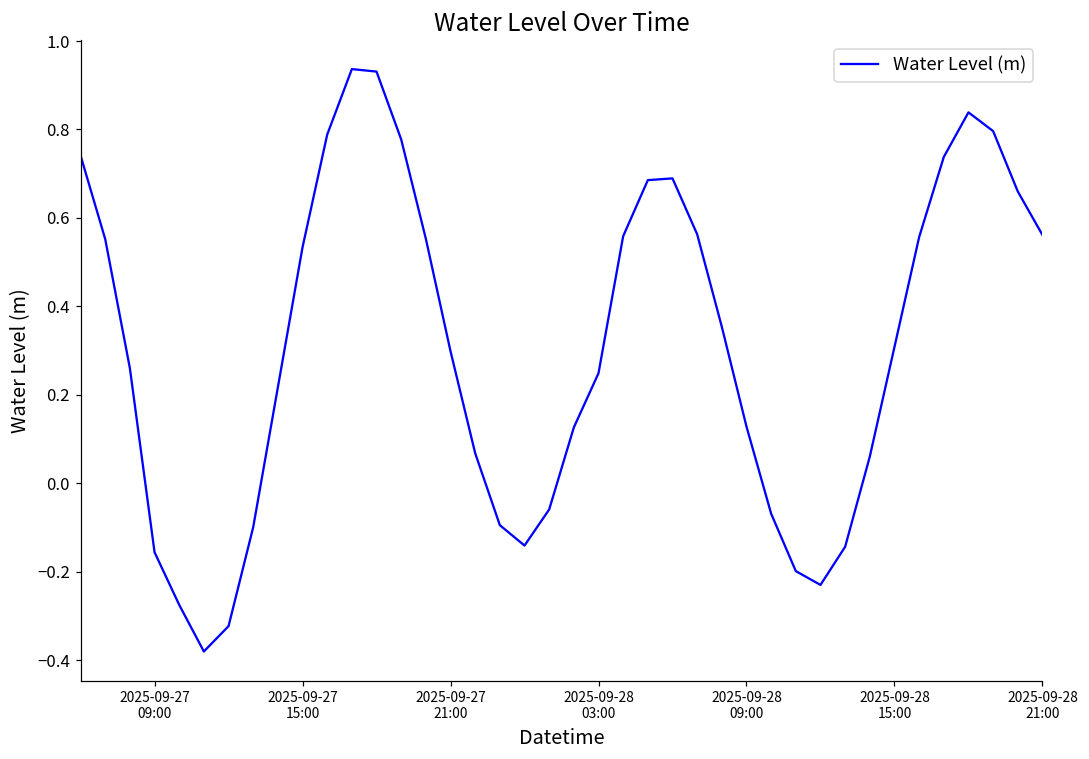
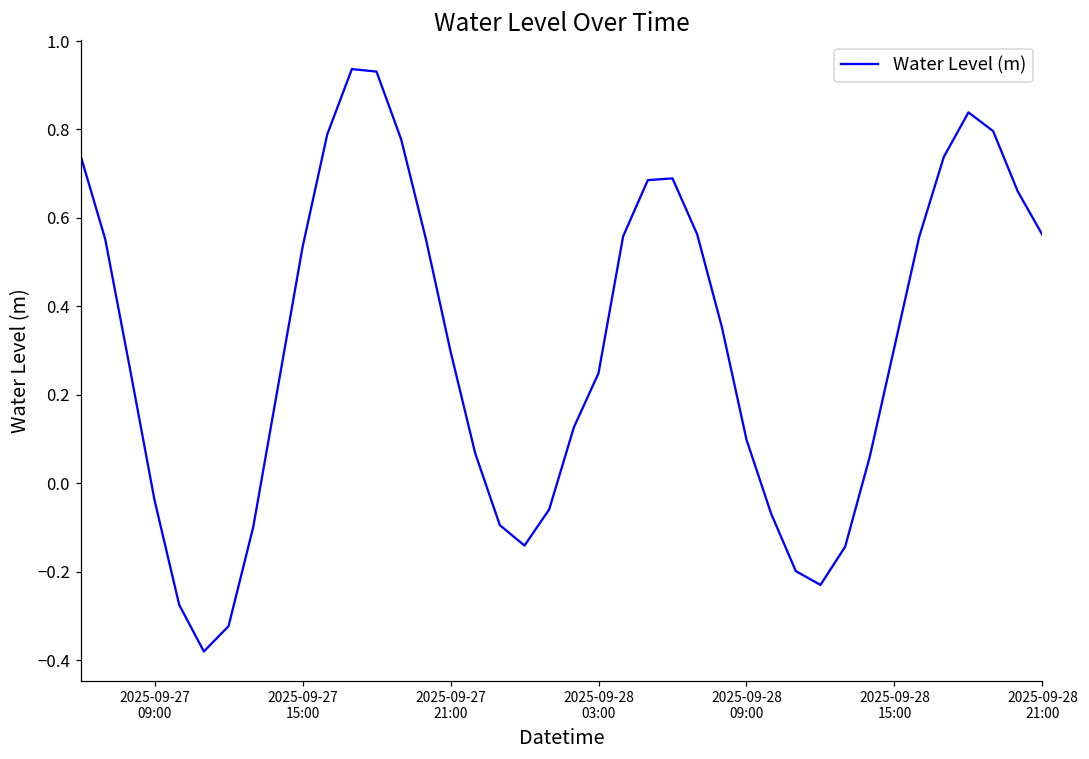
  {
-   "2025-09-27 09:00": -0.16,
+   "2025-09-27 09:00": -0.04,
    "2025-09-27 15:00": 0.53,
    "2025-09-27 21:00": 0.30,
    "2025-09-28 03:00": 0.25,
-   "2025-09-28 09:00": 0.13,
+   "2025-09-28 09:00": 0.10,
    "2025-09-28 15:00": 0.31,
    "2025-09-28 21:00": 0.56
  }
